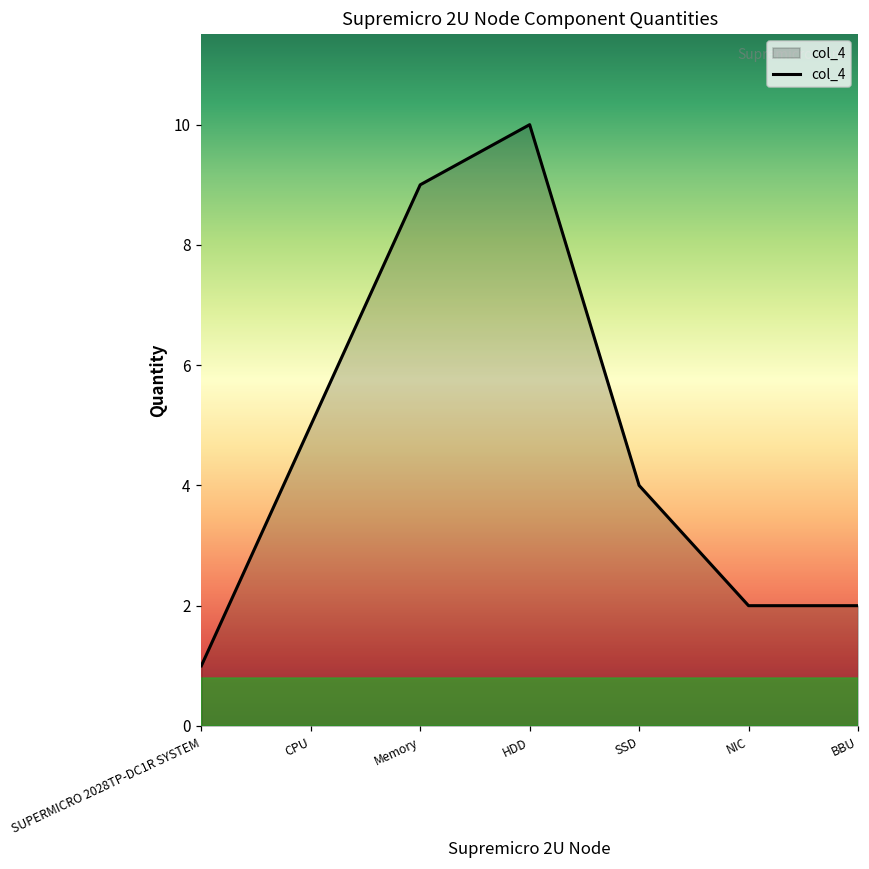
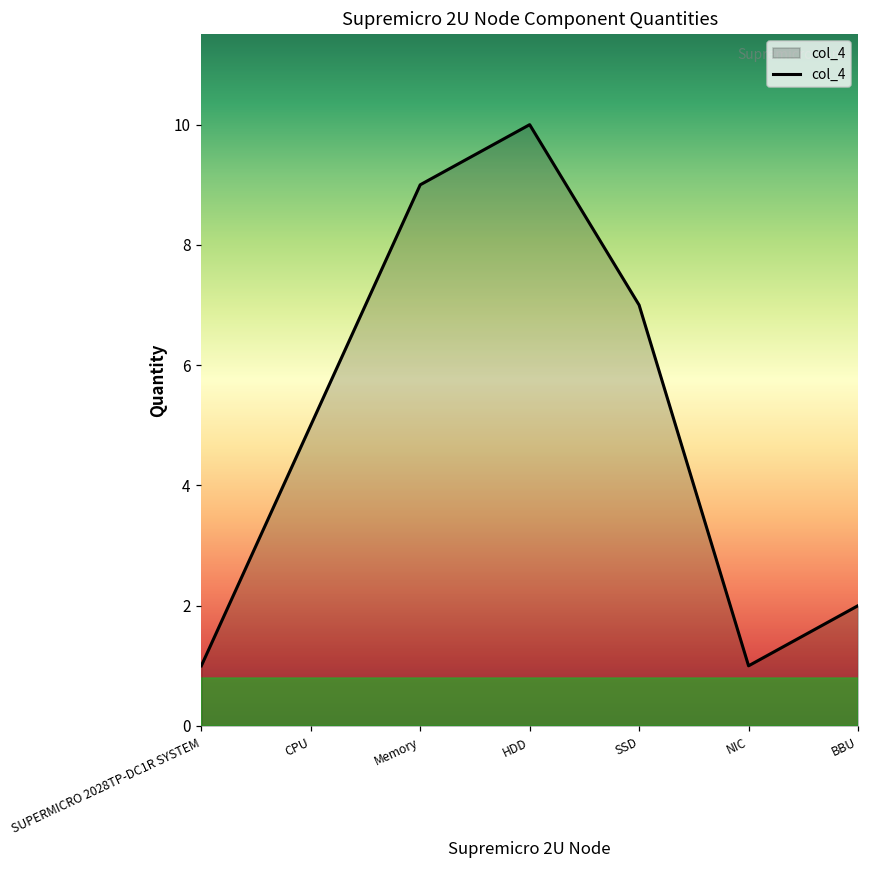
  {
    "SUPERMICRO 2028TP-DC1R SYSTEM": 1,
    "CPU": 5,
    "Memory": 9,
    "HDD": 10,
-   "SSD": 4,
-   "NIC": 2,
+   "SSD": 7,
+   "NIC": 1,
    "BBU": 2
  }
